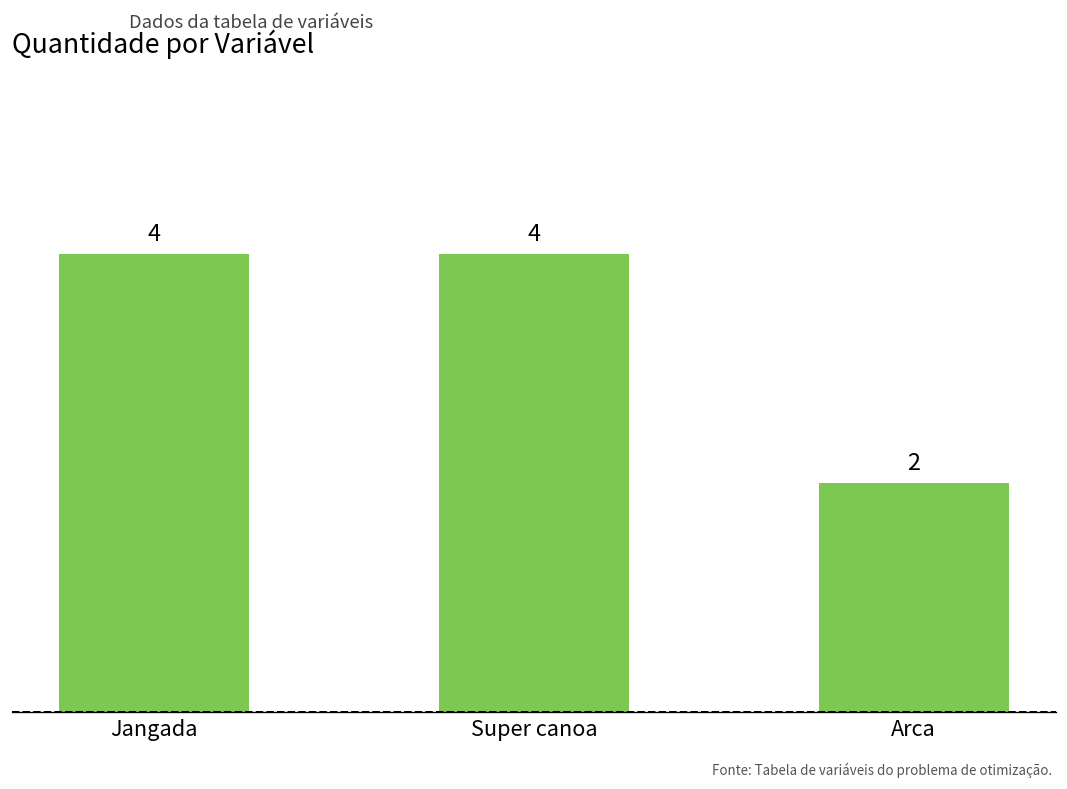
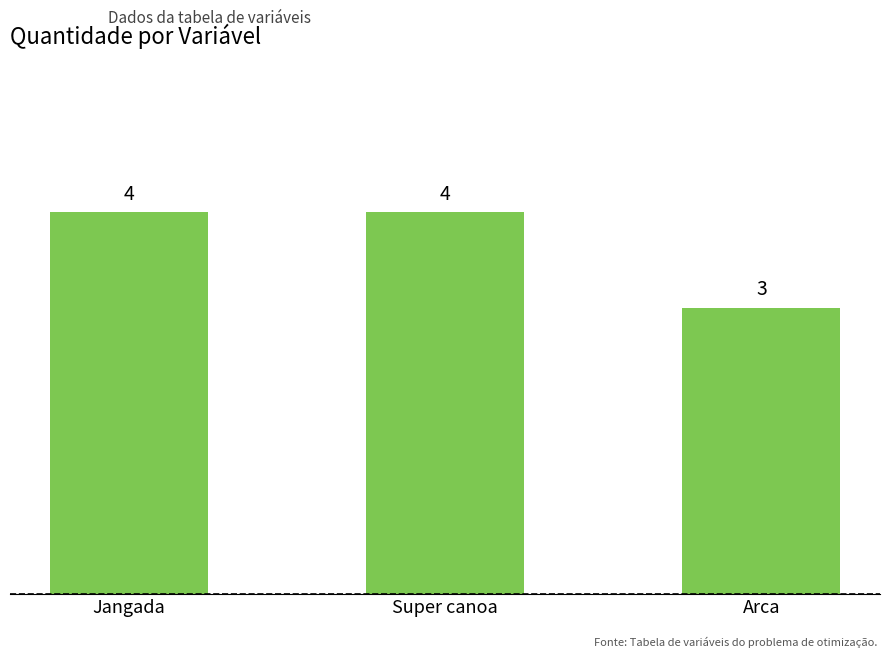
  {
    "Jangada": 4,
    "Super canoa": 4,
-   "Arca": 2
+   "Arca": 3
  }
